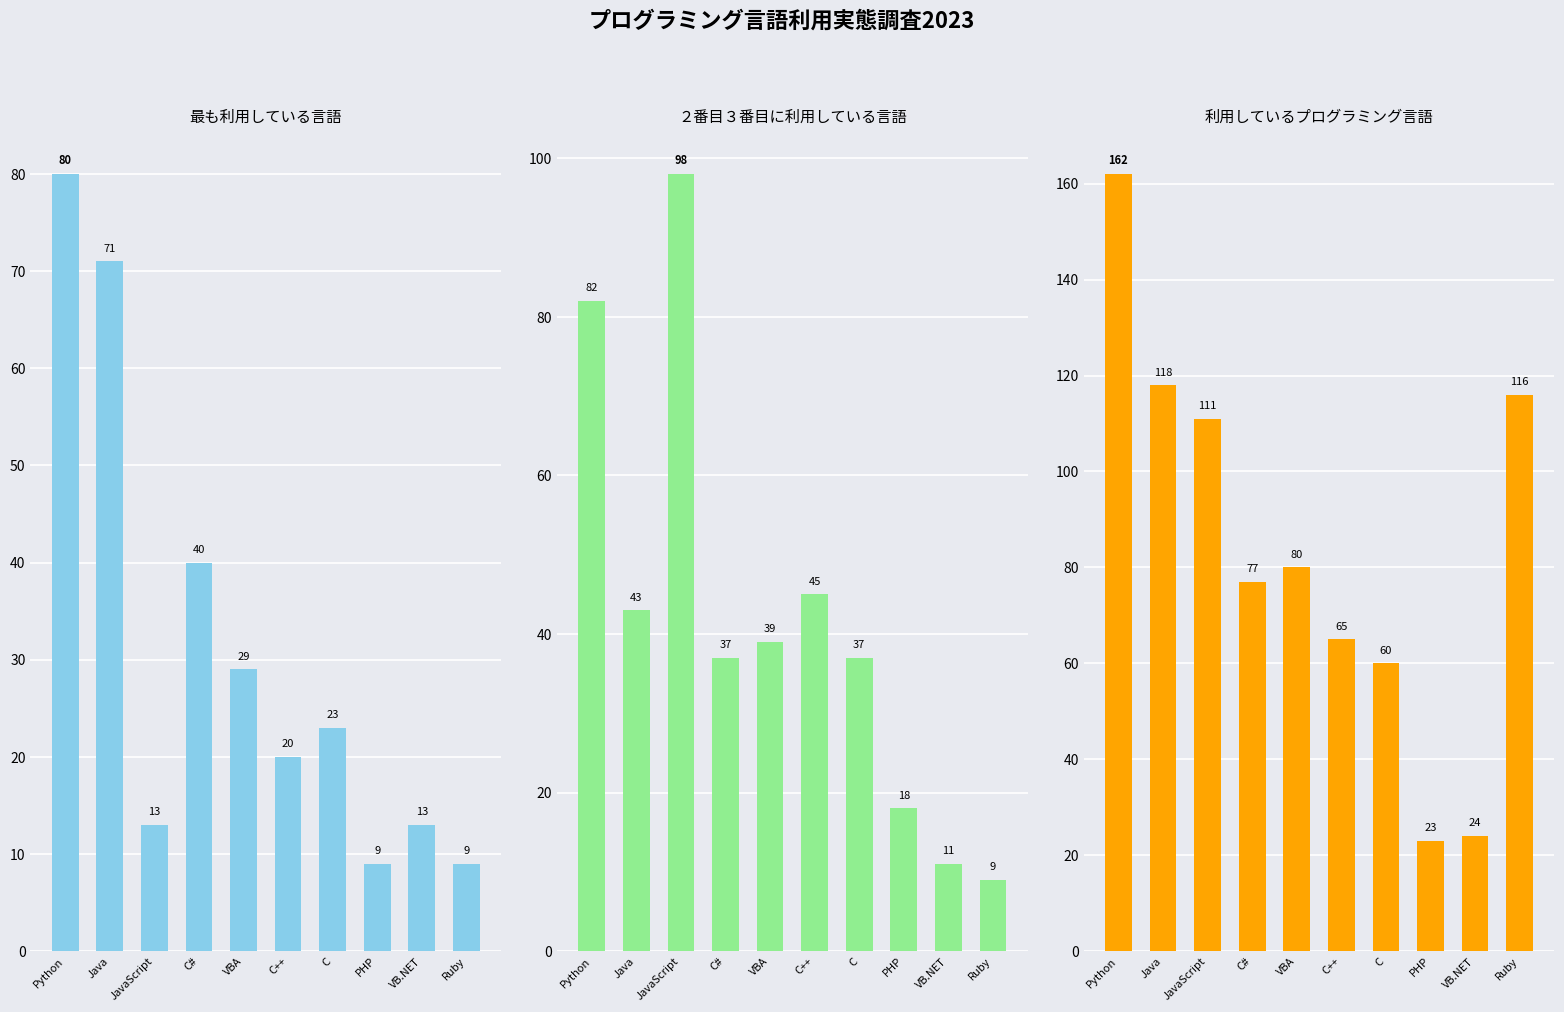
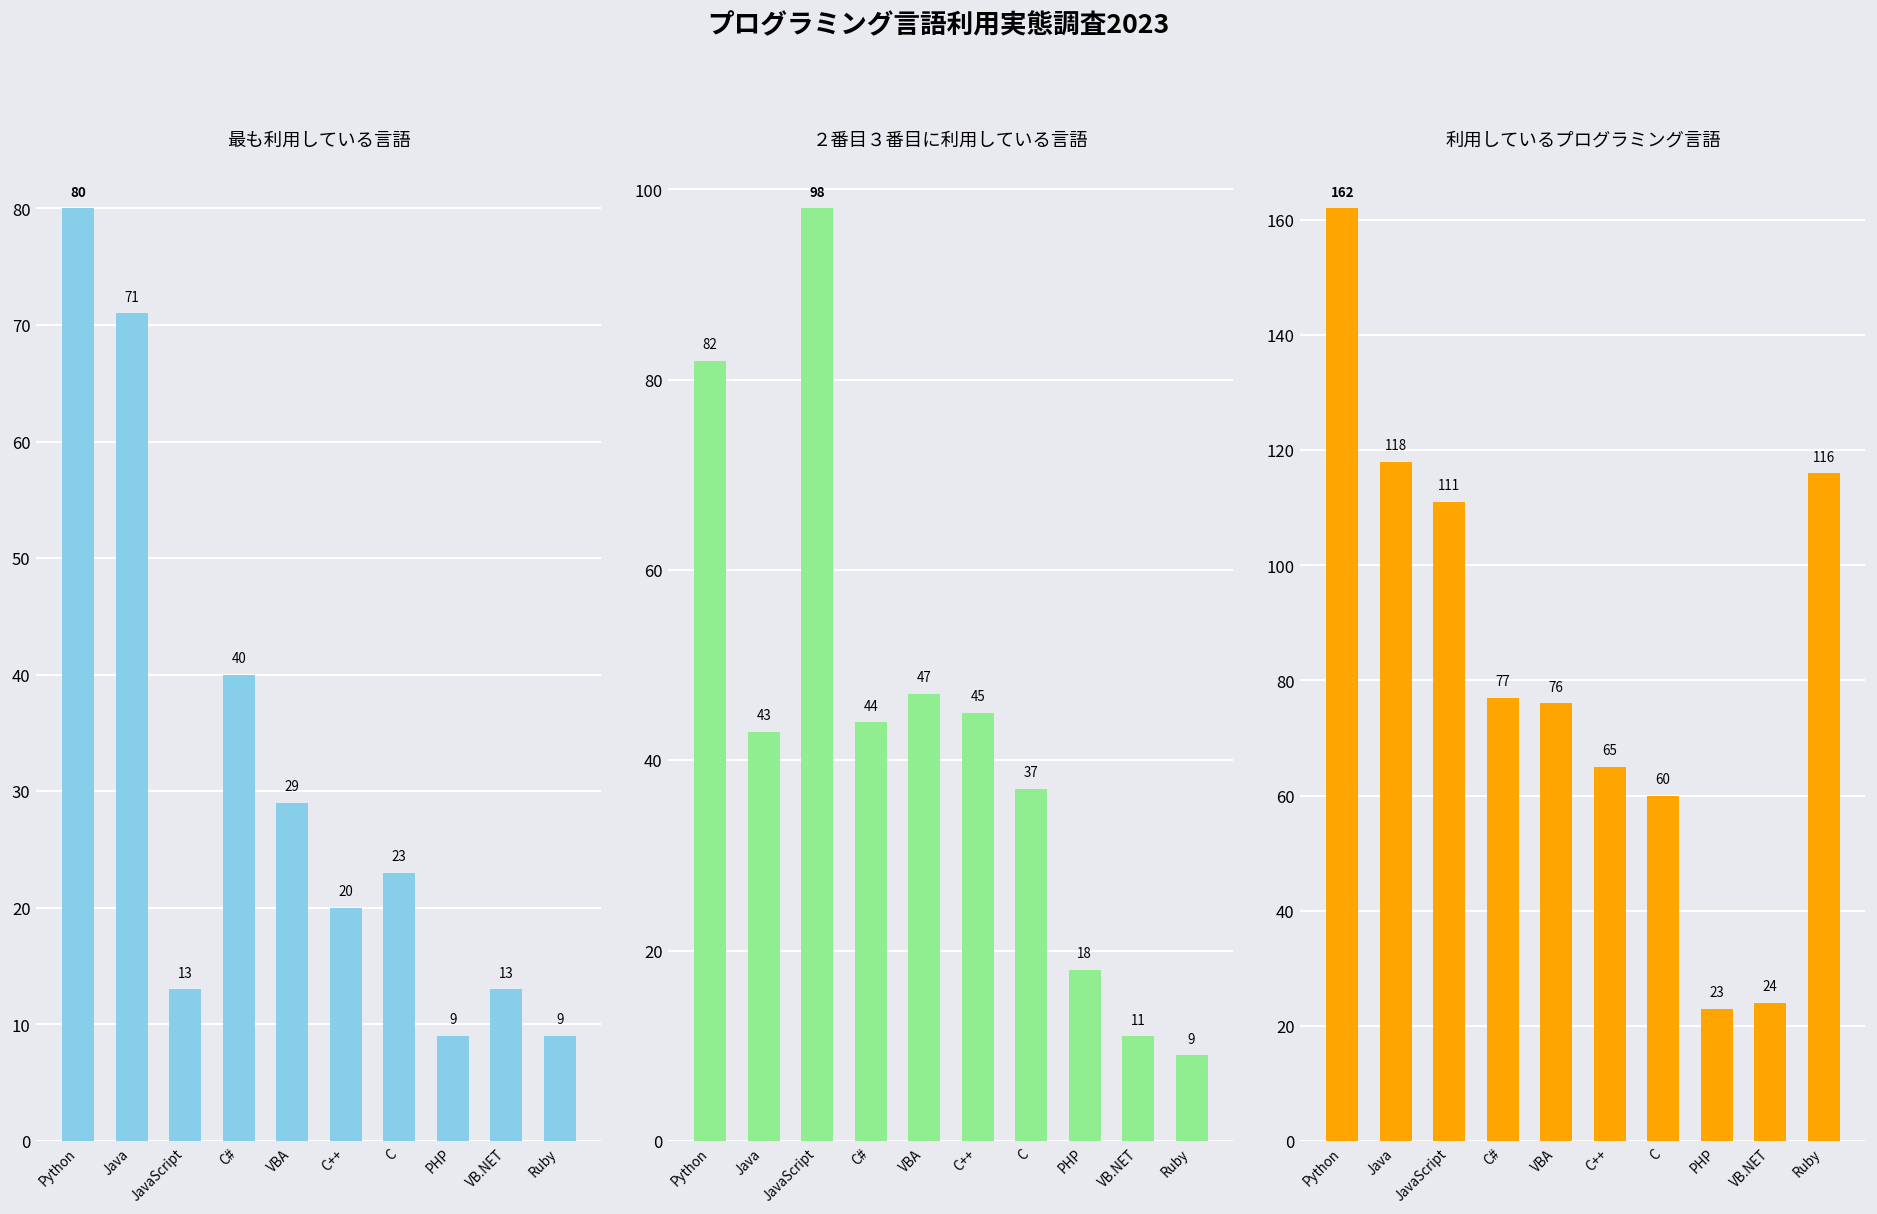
  {
    "最も利用している言語": {
      "Python": 80,
      "Java": 71,
      "JavaScript": 13,
      "C#": 40,
      "VBA": 29,
      "C++": 20,
      "C": 23,
      "PHP": 9,
      "VB.NET": 13,
      "Ruby": 9
    },
    "２番目３番目に利用している言語": {
      "Python": 82,
      "Java": 43,
      "JavaScript": 98,
-     "C#": 37,
-     "VBA": 39,
+     "C#": 44,
+     "VBA": 47,
      "C++": 45,
      "C": 37,
      "PHP": 18,
      "VB.NET": 11,
      "Ruby": 9
    },
    "利用しているプログラミング言語": {
      "Python": 162,
      "Java": 118,
      "JavaScript": 111,
      "C#": 77,
-     "VBA": 80,
+     "VBA": 76,
      "C++": 65,
      "C": 60,
      "PHP": 23,
      "VB.NET": 24,
      "Ruby": 116
    }
  }
